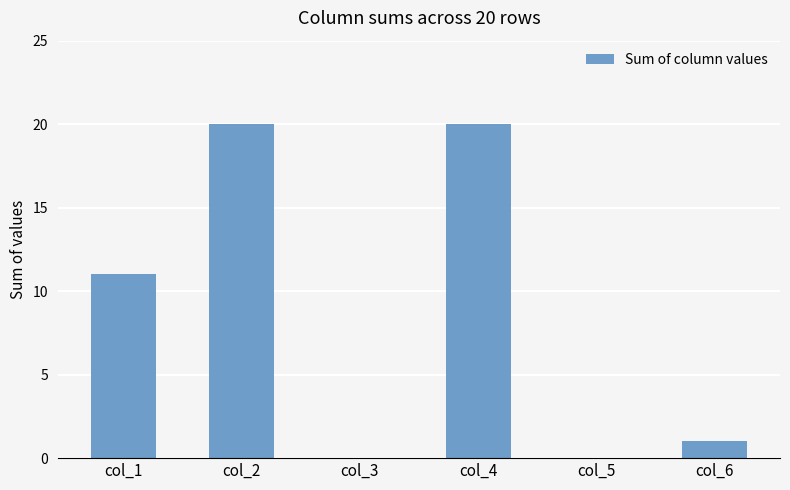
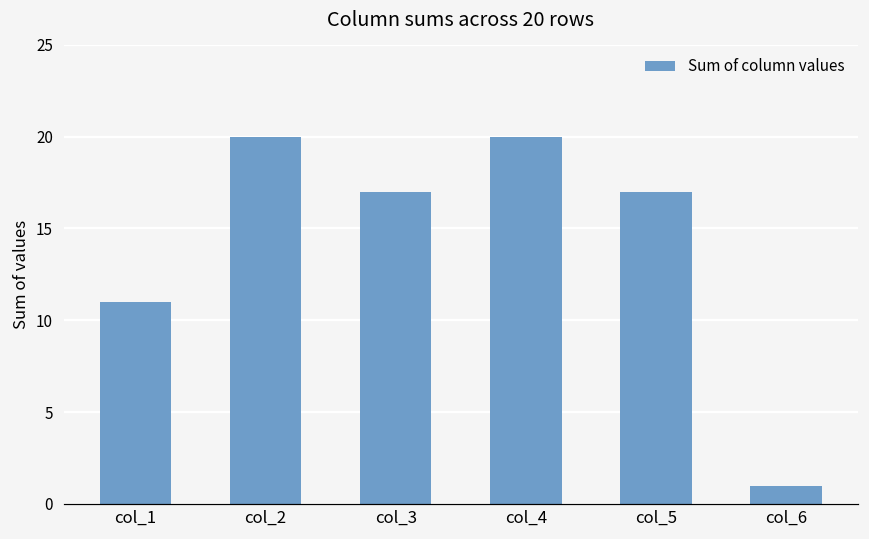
  {
    "col_1": 11,
    "col_2": 20,
-   "col_3": 0,
+   "col_3": 17,
    "col_4": 20,
-   "col_5": 0,
+   "col_5": 17,
    "col_6": 1
  }
